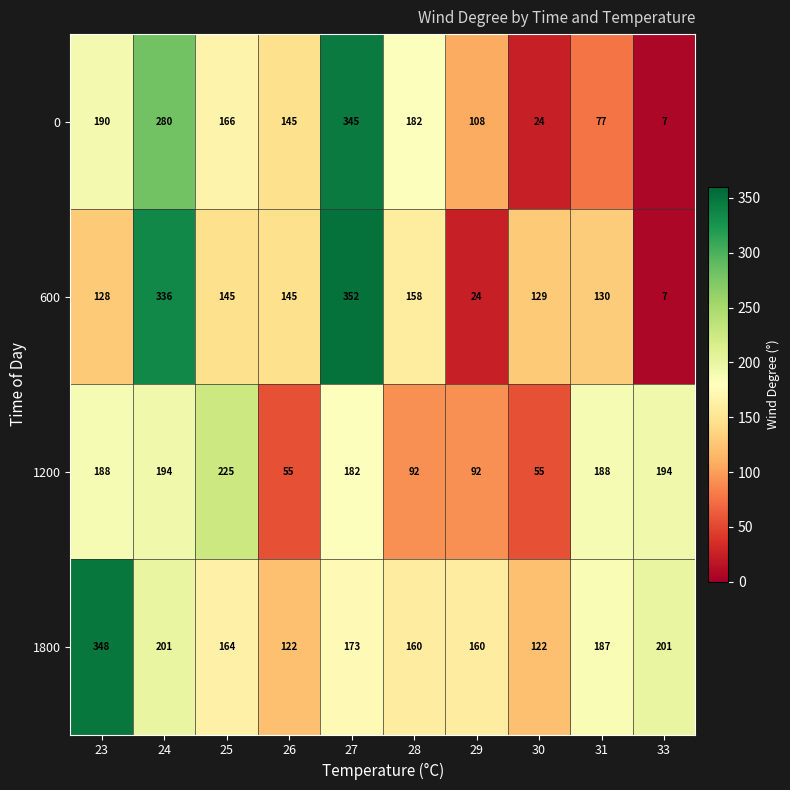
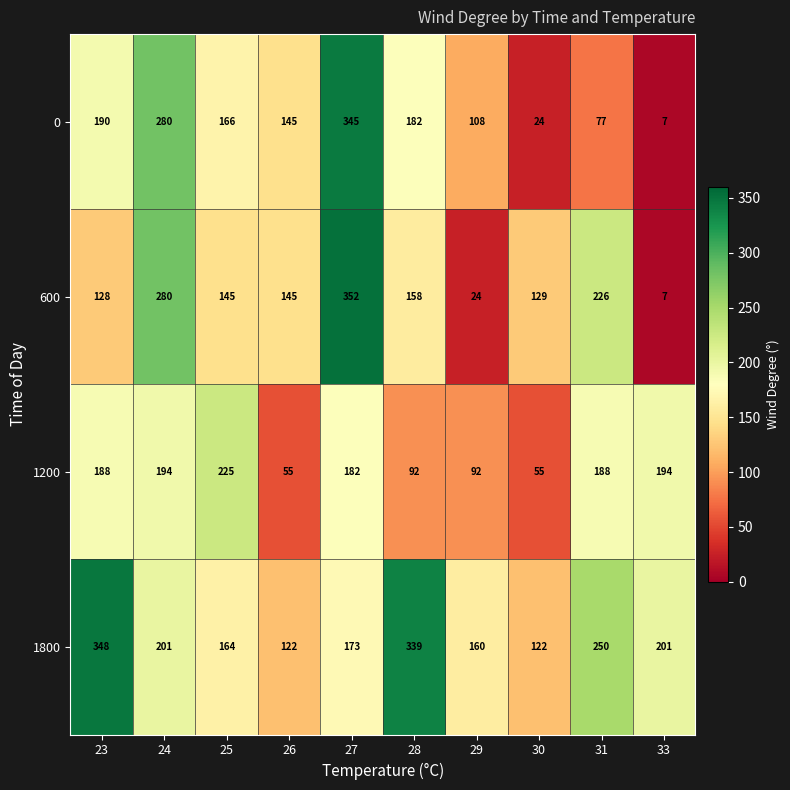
  {
    "0": {
      "23": 190,
      "24": 280,
      "25": 166,
      "26": 145,
      "27": 345,
      "28": 182,
      "29": 108,
      "30": 24,
      "31": 77,
      "33": 7
    },
    "600": {
      "23": 128,
-     "24": 336,
+     "24": 280,
      "25": 145,
      "26": 145,
      "27": 352,
      "28": 158,
      "29": 24,
      "30": 129,
-     "31": 130,
+     "31": 226,
      "33": 7
    },
    "1200": {
      "23": 188,
      "24": 194,
      "25": 225,
      "26": 55,
      "27": 182,
      "28": 92,
      "29": 92,
      "30": 55,
      "31": 188,
      "33": 194
    },
    "1800": {
      "23": 348,
      "24": 201,
      "25": 164,
      "26": 122,
      "27": 173,
-     "28": 160,
+     "28": 339,
      "29": 160,
      "30": 122,
-     "31": 187,
+     "31": 250,
      "33": 201
    }
  }
